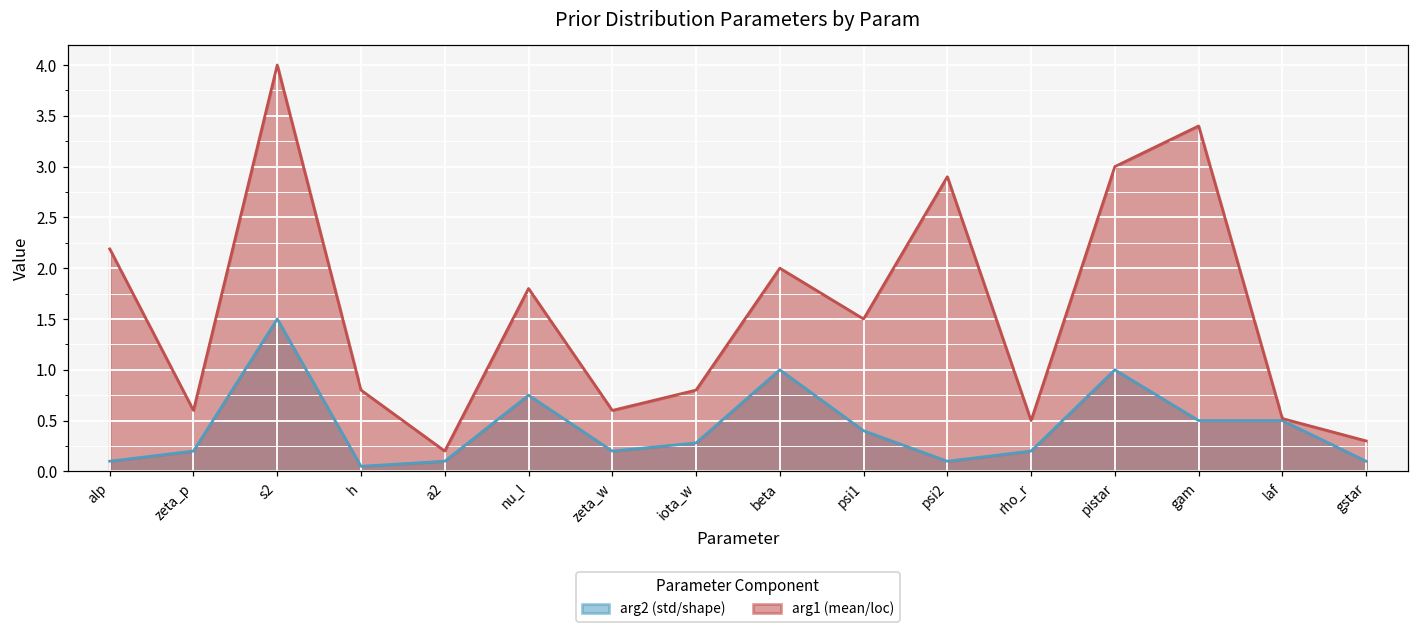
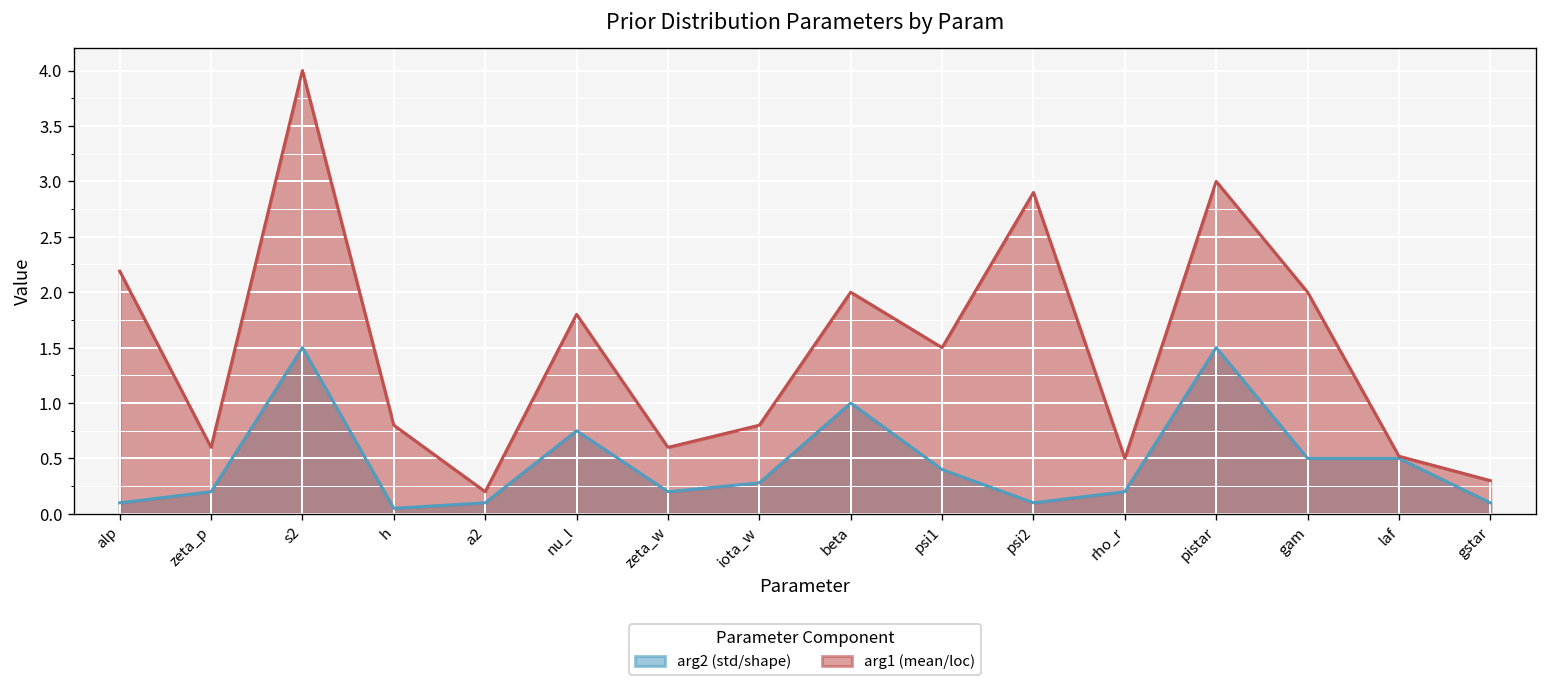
  {
    "arg2 (std/shape)": {
      "alp": 0.1,
      "zeta_p": 0.2,
      "s2": 1.5,
      "h": 0.1,
      "a2": 0.1,
      "nu_l": 0.8,
      "zeta_w": 0.2,
      "iota_w": 0.3,
      "beta": 1.0,
      "psi1": 0.4,
      "psi2": 0.1,
      "rho_r": 0.2,
-     "pistar": 1.0,
+     "pistar": 1.5,
      "gam": 0.5,
      "gstar": 0.1
    },
    "arg1 (mean/loc)": {
      "alp": 2.2,
      "zeta_p": 0.6,
      "s2": 4.0,
      "h": 0.8,
      "a2": 0.2,
      "nu_l": 1.8,
      "zeta_w": 0.6,
      "iota_w": 0.8,
      "beta": 2.0,
      "psi1": 1.5,
      "psi2": 2.9,
      "rho_r": 0.5,
      "pistar": 3.0,
-     "gam": 3.4,
+     "gam": 2.0,
      "gstar": 0.3
    }
  }
